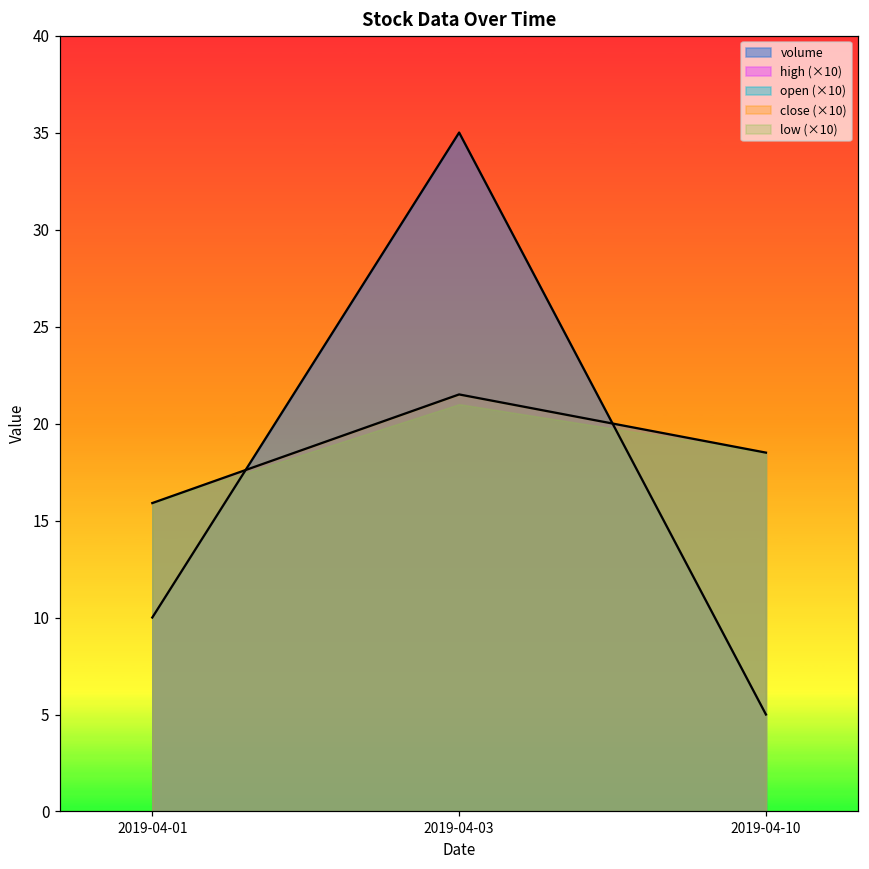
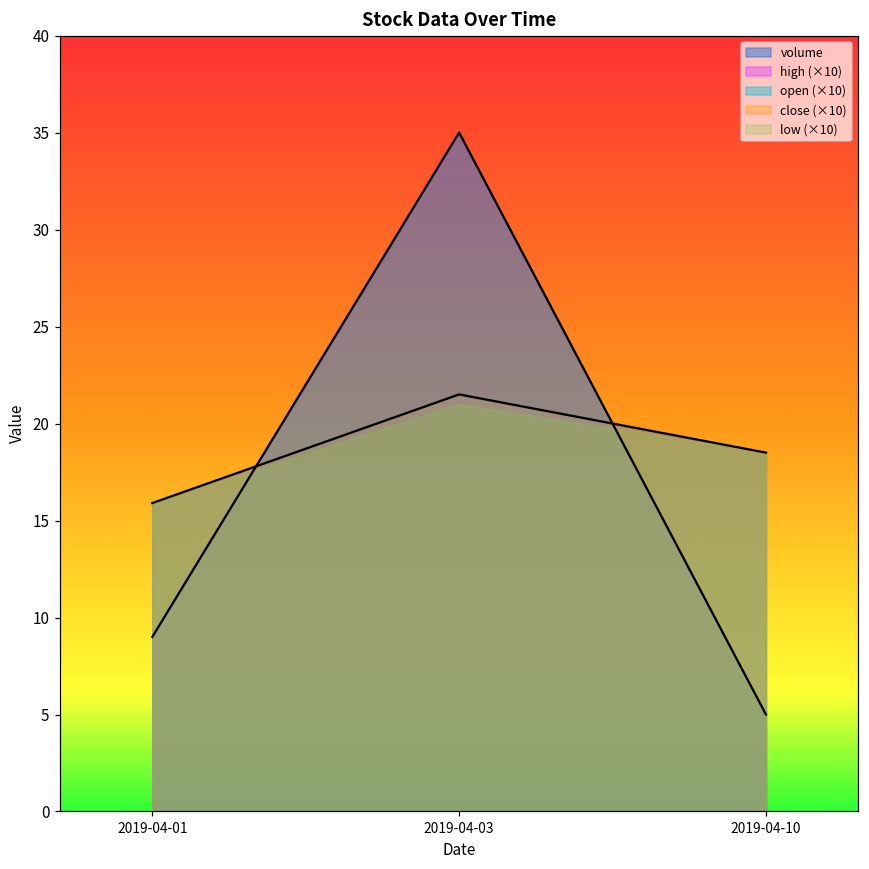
  {
    "volume": {
-     "2019-04-01": 10,
+     "2019-04-01": 9,
      "2019-04-03": 35,
      "2019-04-10": 5
    },
    "close (×10)": {
      "2019-04-03": 21.5
    },
    "low (×10)": {
      "2019-04-03": 21
    }
  }
